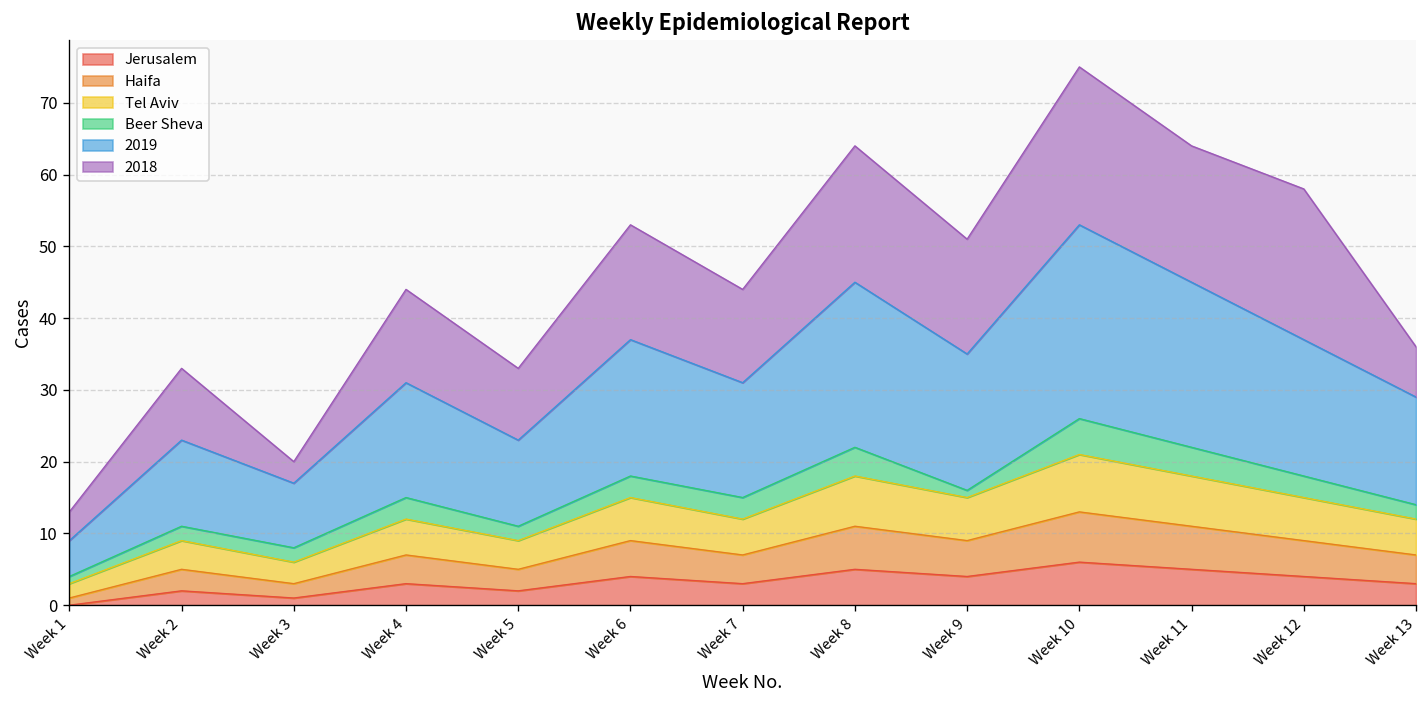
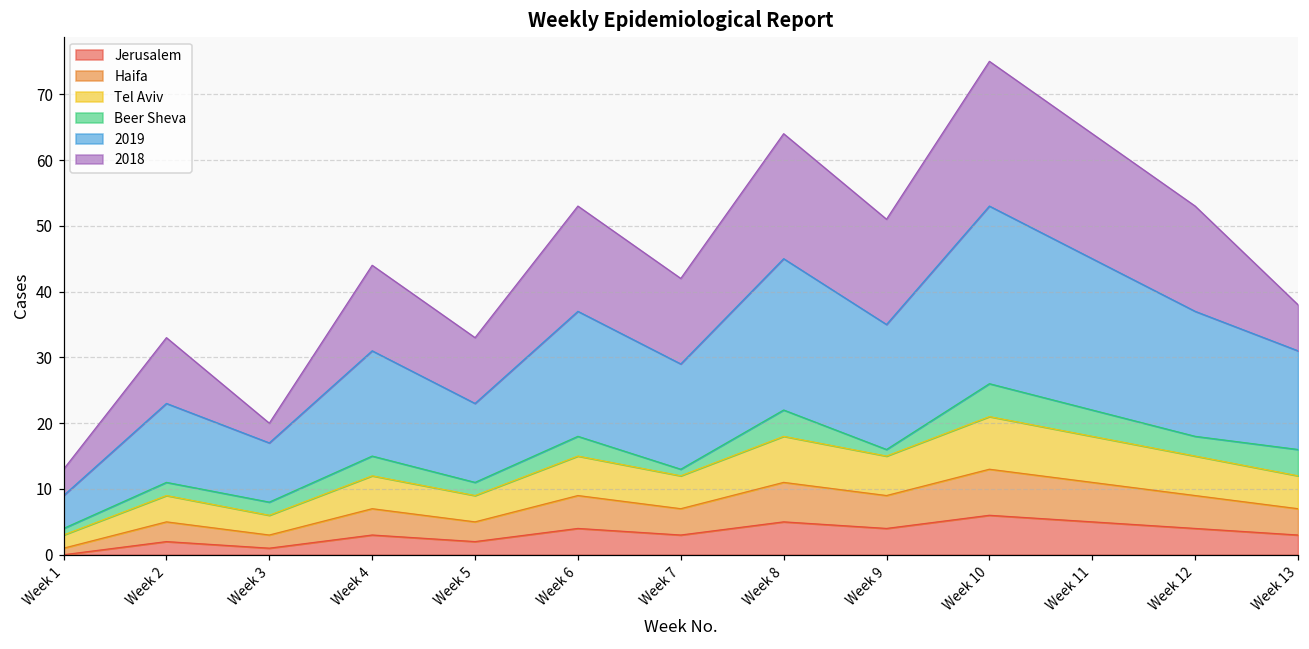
  {
    "Tel Aviv": {
      "Week 1": 2,
      "Week 2": 4,
      "Week 3": 3,
      "Week 4": 5,
      "Week 5": 4,
      "Week 6": 6,
      "Week 7": 5,
      "Week 8": 7,
      "Week 9": 6,
      "Week 10": 8,
      "Week 11": 7,
      "Week 12": 6,
      "Week 13": 5
    },
    "Beer Sheva": {
      "Week 1": 1,
      "Week 2": 2,
      "Week 3": 2,
      "Week 4": 3,
      "Week 5": 2,
      "Week 6": 3,
-     "Week 7": 3,
+     "Week 7": 1,
      "Week 8": 4,
      "Week 9": 1,
      "Week 10": 5,
      "Week 11": 4,
      "Week 12": 3,
-     "Week 13": 2
+     "Week 13": 4
    },
    "2019": {
      "Week 1": 5,
      "Week 2": 12,
      "Week 3": 9,
      "Week 4": 16,
      "Week 5": 12,
      "Week 6": 19,
      "Week 7": 16,
      "Week 8": 23,
      "Week 9": 19,
      "Week 10": 27,
      "Week 11": 23,
      "Week 12": 19,
      "Week 13": 15
    },
    "2018": {
      "Week 1": 4,
      "Week 2": 10,
      "Week 3": 3,
      "Week 4": 13,
      "Week 5": 10,
      "Week 6": 16,
      "Week 7": 13,
      "Week 8": 19,
      "Week 9": 16,
      "Week 10": 22,
      "Week 11": 19,
-     "Week 12": 21,
+     "Week 12": 16,
      "Week 13": 7
    }
  }
